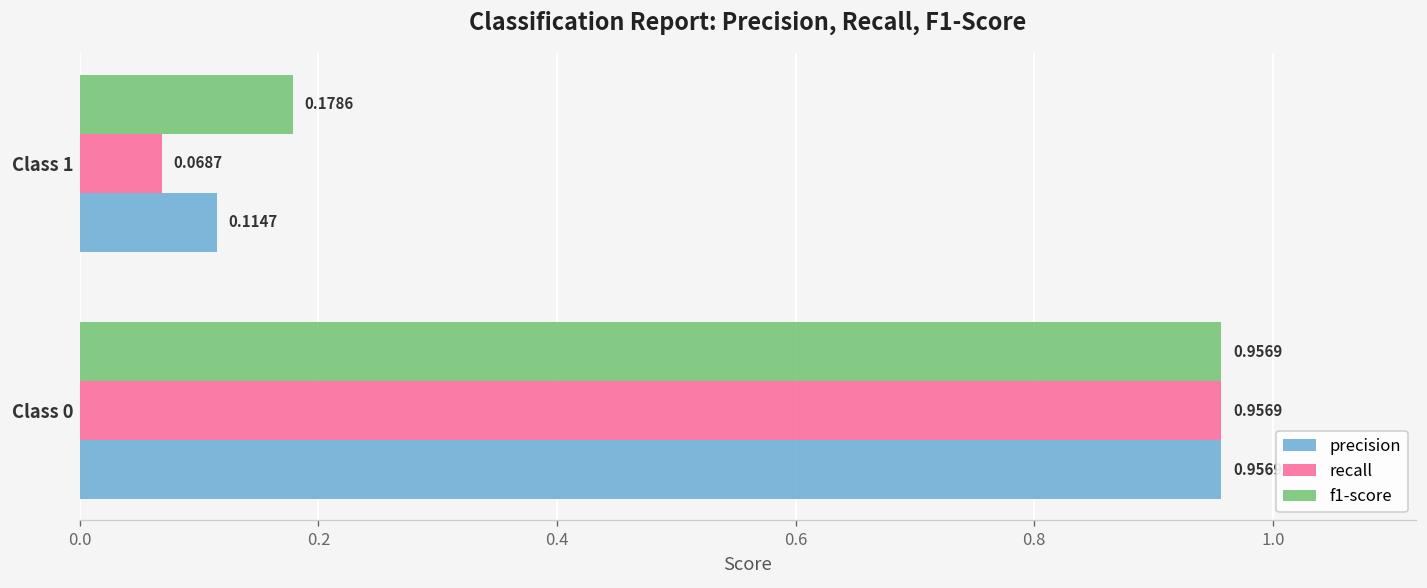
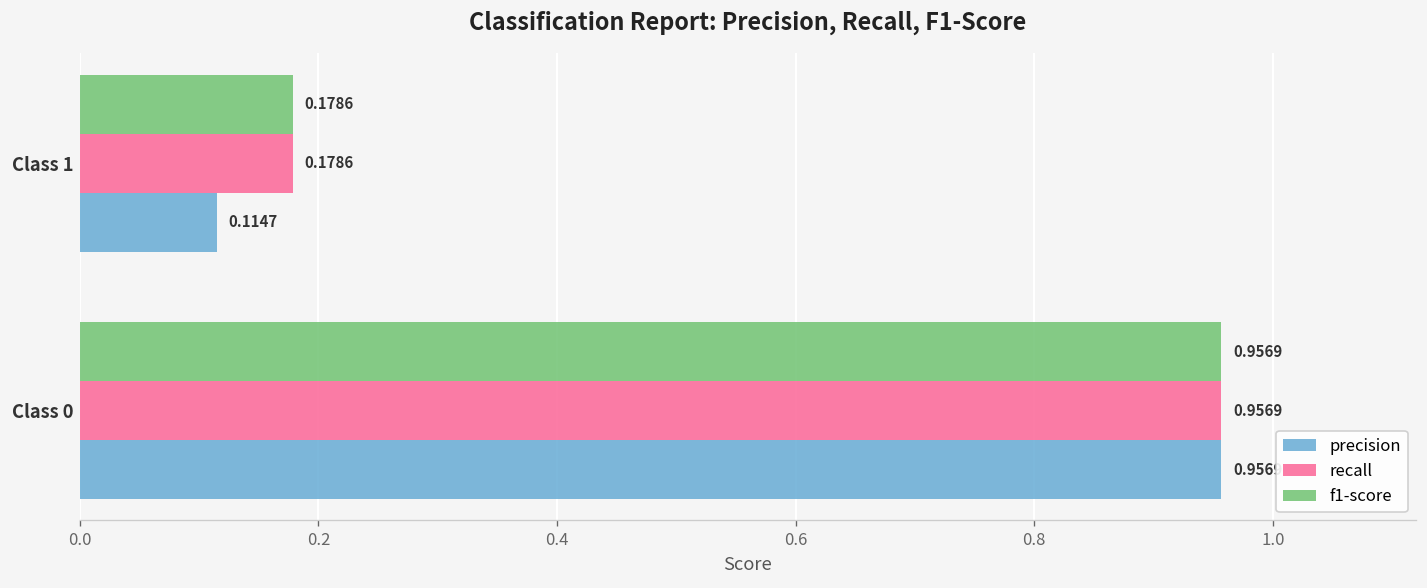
  {
    "precision": {
      "Class 1": 0.1147
    },
    "recall": {
-     "Class 1": 0.0687,
+     "Class 1": 0.1786,
      "Class 0": 0.9569
    },
    "f1-score": {
      "Class 1": 0.1786,
      "Class 0": 0.9569
    }
  }
